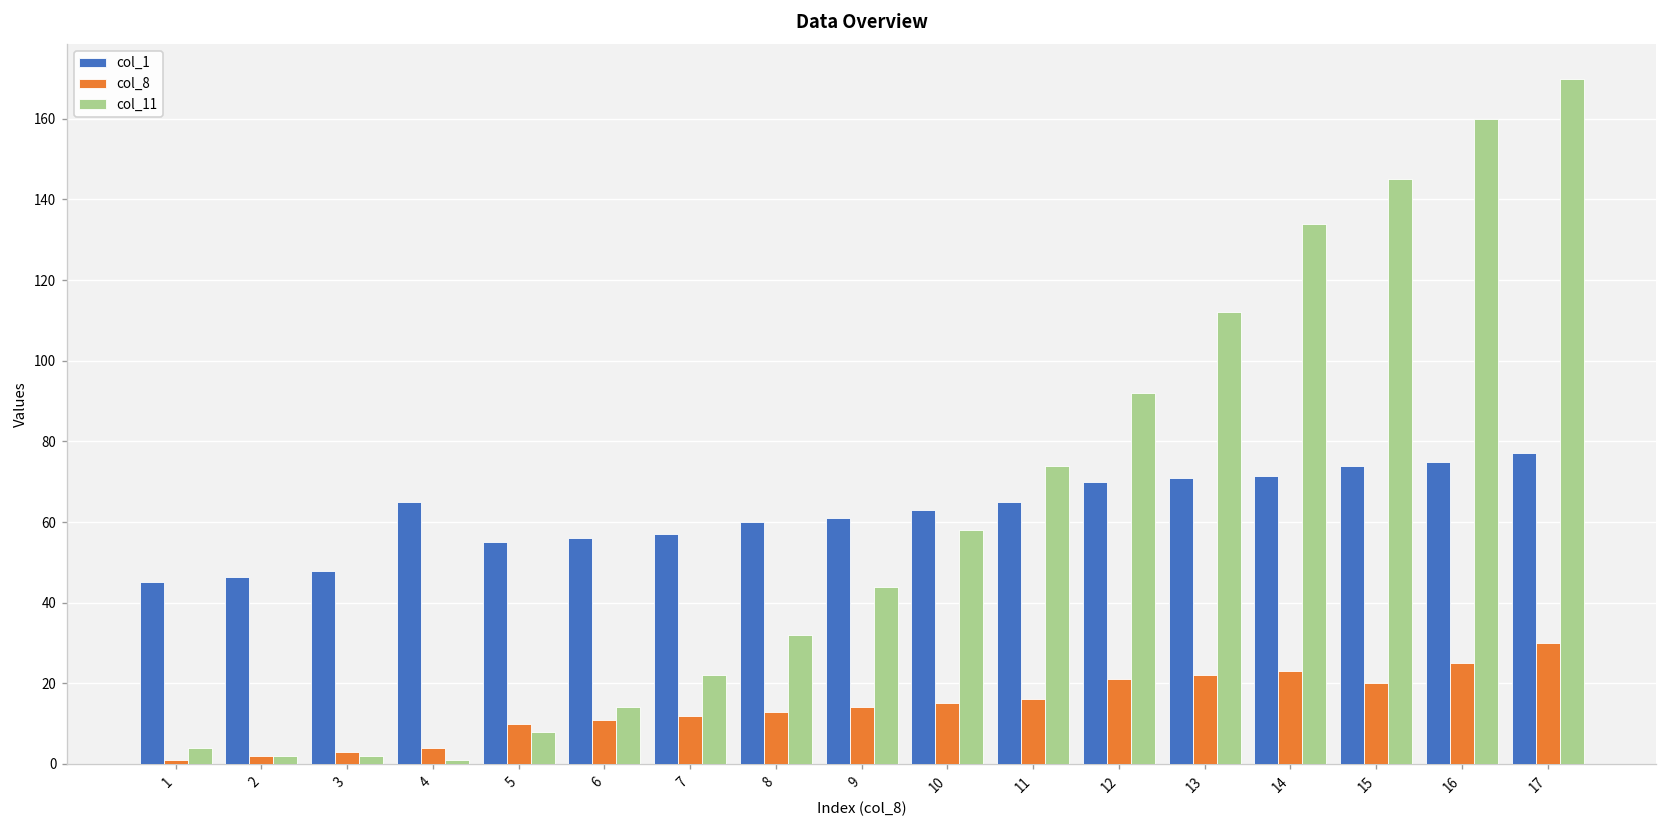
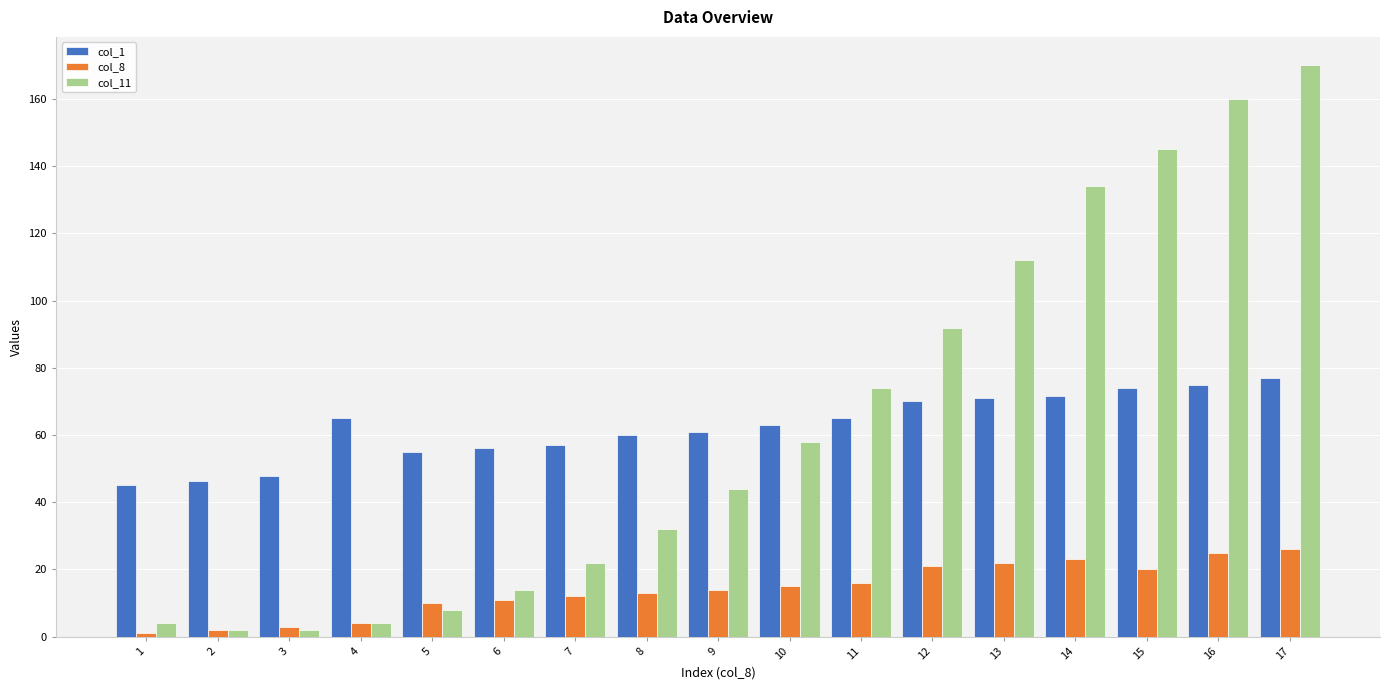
  {
    "col_1": {
      "1": 45,
      "2": 46,
      "3": 48,
      "4": 65,
      "5": 55,
      "6": 56,
      "7": 57,
      "8": 60,
      "9": 61,
      "10": 63,
      "11": 65,
      "12": 70,
      "13": 71,
      "14": 72,
      "15": 74,
      "16": 75,
      "17": 77
    },
    "col_8": {
      "1": 1,
      "2": 2,
      "3": 3,
      "4": 4,
      "5": 10,
      "6": 11,
      "7": 12,
      "8": 13,
      "9": 14,
      "10": 15,
      "11": 16,
      "12": 21,
      "13": 22,
      "14": 23,
      "15": 20,
      "16": 25,
-     "17": 30
+     "17": 26
    },
    "col_11": {
      "1": 4,
      "2": 2,
      "3": 2,
-     "4": 1,
+     "4": 4,
      "5": 8,
      "6": 14,
      "7": 22,
      "8": 32,
      "9": 44,
      "10": 58,
      "11": 74,
      "12": 92,
      "13": 112,
      "14": 134,
      "15": 145,
      "16": 160,
      "17": 170
    }
  }
